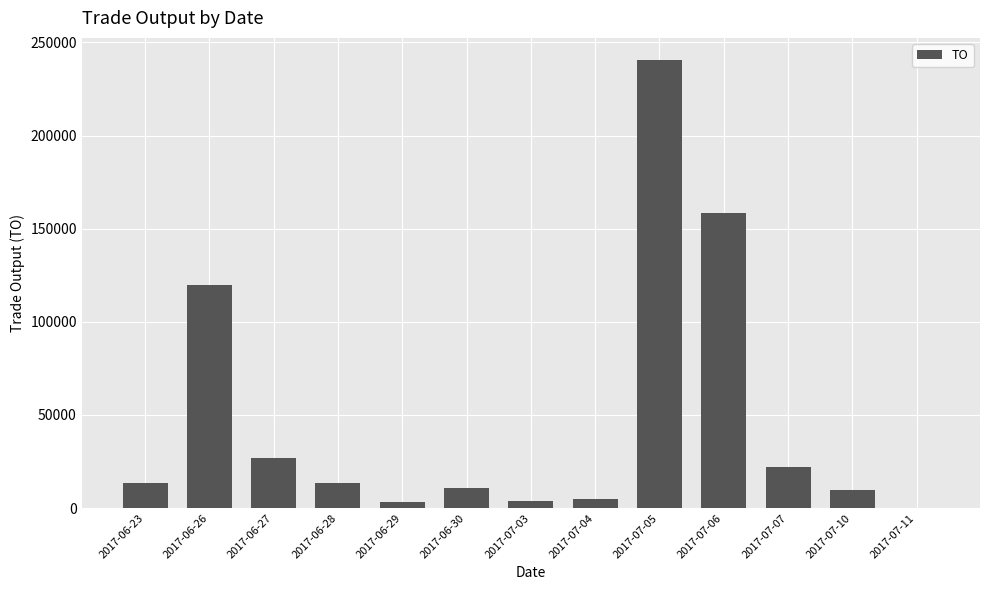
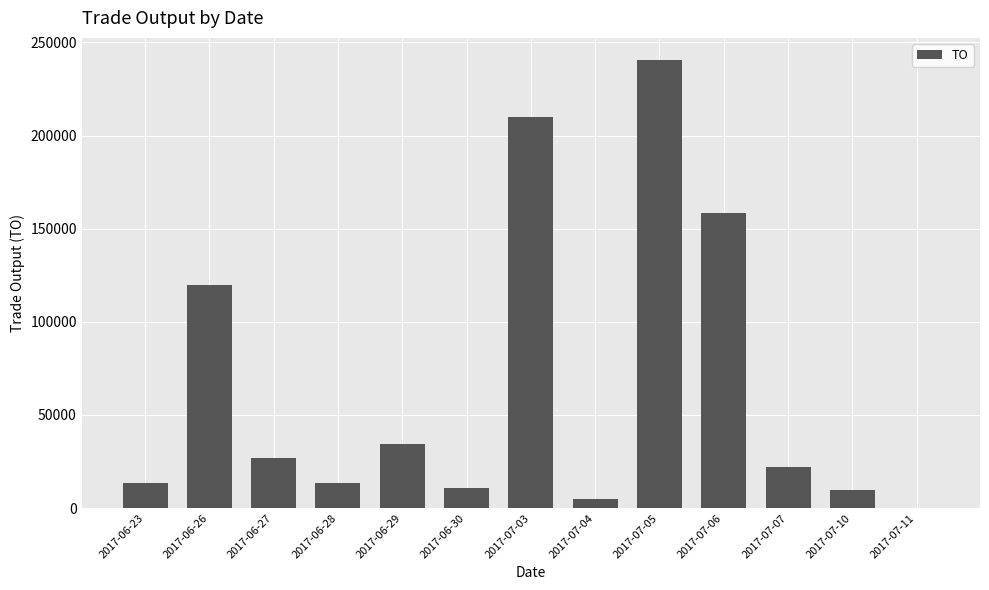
  {
    "2017-06-23": 13000,
    "2017-06-26": 120000,
    "2017-06-27": 27000,
    "2017-06-28": 13000,
-   "2017-06-29": 3000,
+   "2017-06-29": 34000,
    "2017-06-30": 11000,
-   "2017-07-03": 4000,
+   "2017-07-03": 210000,
    "2017-07-04": 5000,
    "2017-07-05": 240000,
    "2017-07-06": 158000,
    "2017-07-07": 22000,
    "2017-07-10": 10000,
    "2017-07-11": 0
  }
